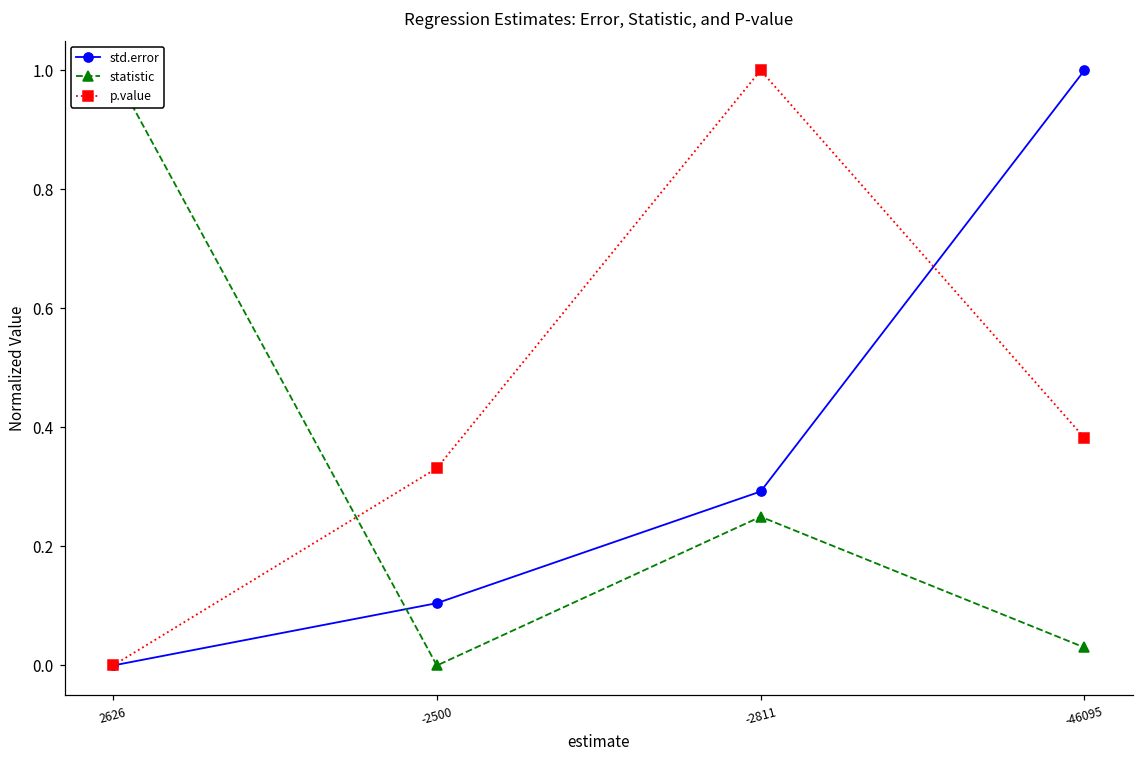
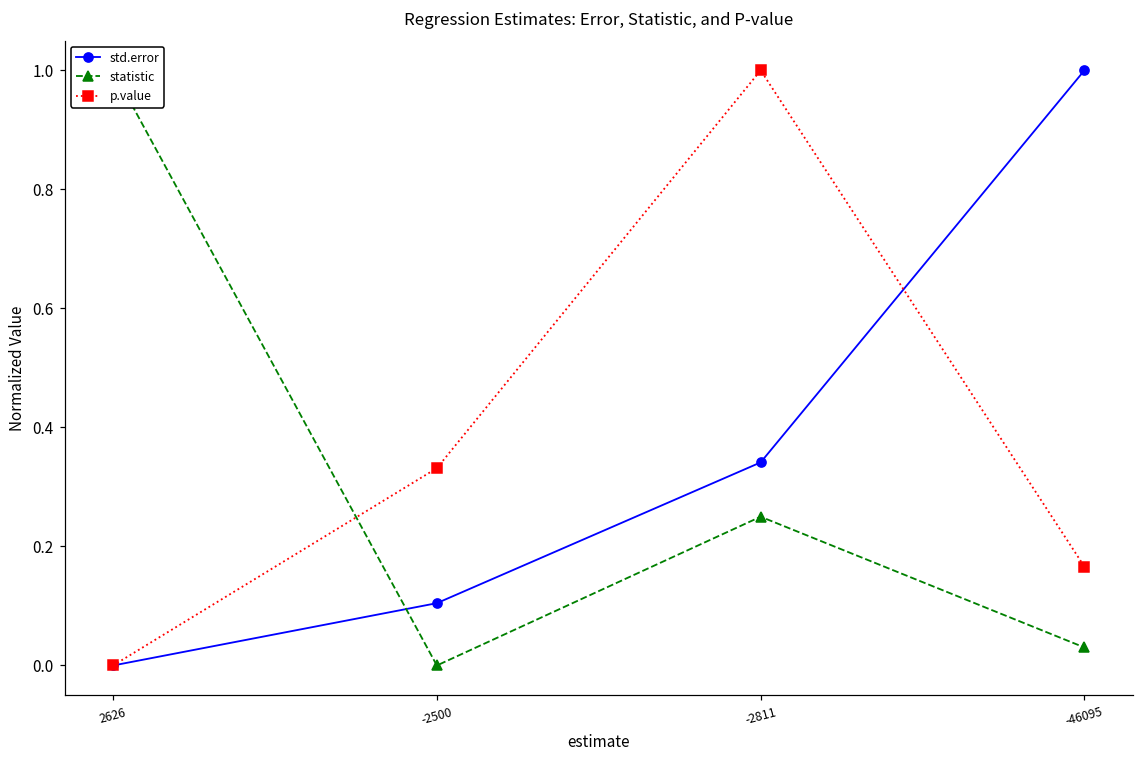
  {
    "std.error": {
      "-2500": 0.10,
-     "-2811": 0.29,
+     "-2811": 0.34,
      "-46095": 1.00
    },
    "statistic": {
      "-2500": 0.00,
      "-2811": 0.25,
      "-46095": 0.03
    },
    "p.value": {
      "-2500": 0.33,
      "-2811": 1.00,
-     "-46095": 0.38
+     "-46095": 0.17
    }
  }
